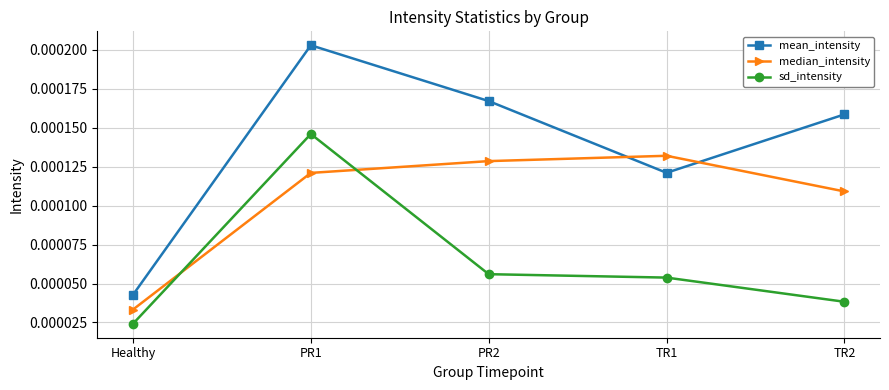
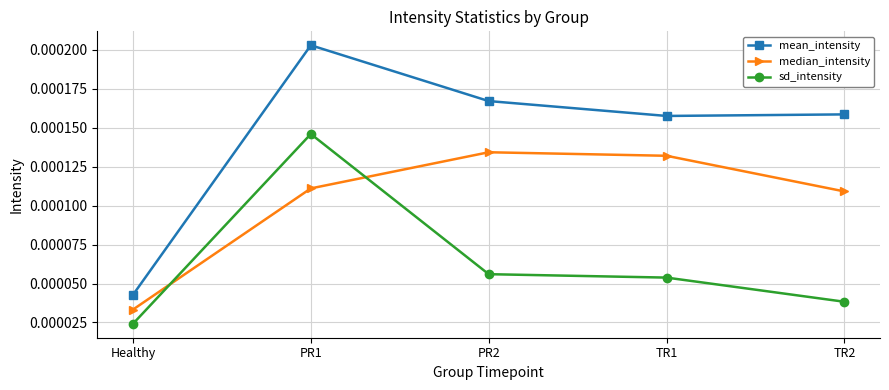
  {
    "mean_intensity": {
      "Healthy": 0.000043,
      "PR1": 0.000203,
      "PR2": 0.000167,
-     "TR1": 0.000121,
+     "TR1": 0.000158,
      "TR2": 0.000159
    },
    "median_intensity": {
      "Healthy": 0.000033,
-     "PR1": 0.000121,
-     "PR2": 0.000129,
+     "PR1": 0.000111,
+     "PR2": 0.000134,
      "TR1": 0.000132,
      "TR2": 0.000109
    },
    "sd_intensity": {
      "Healthy": 0.000024,
      "PR1": 0.000146,
      "PR2": 0.000056,
      "TR1": 0.000054,
      "TR2": 0.000038
    }
  }
